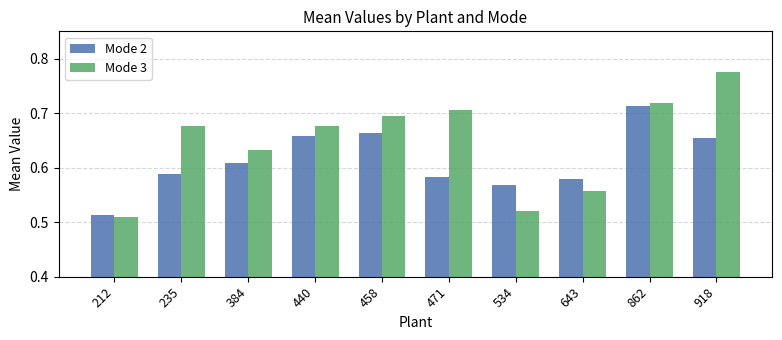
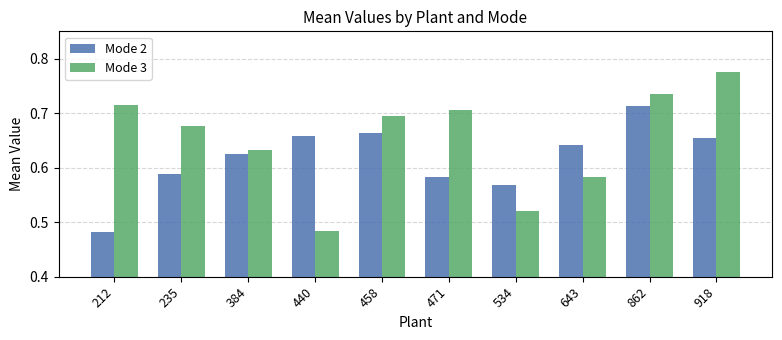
  {
    "Mode 2": {
-     "212": 0.51,
+     "212": 0.48,
      "235": 0.59,
-     "384": 0.61,
+     "384": 0.63,
      "440": 0.66,
      "458": 0.66,
      "471": 0.58,
      "534": 0.57,
-     "643": 0.58,
+     "643": 0.64,
      "862": 0.71,
      "918": 0.65
    },
    "Mode 3": {
-     "212": 0.51,
+     "212": 0.72,
      "235": 0.68,
      "384": 0.63,
-     "440": 0.68,
+     "440": 0.48,
      "458": 0.70,
      "471": 0.71,
      "534": 0.52,
-     "643": 0.56,
-     "862": 0.72,
+     "643": 0.58,
+     "862": 0.73,
      "918": 0.78
    }
  }
